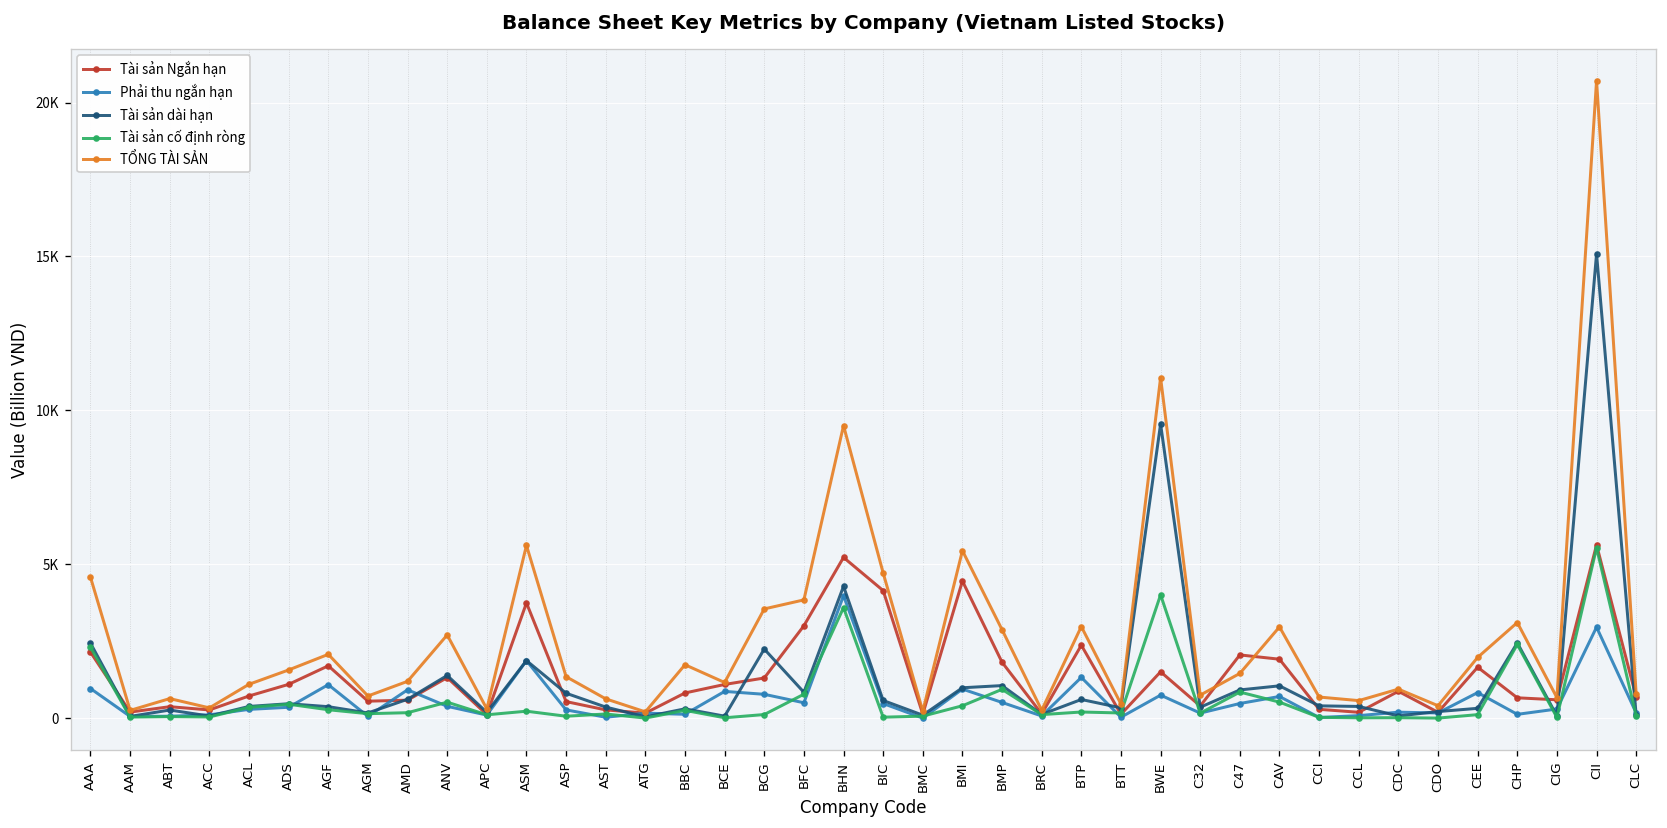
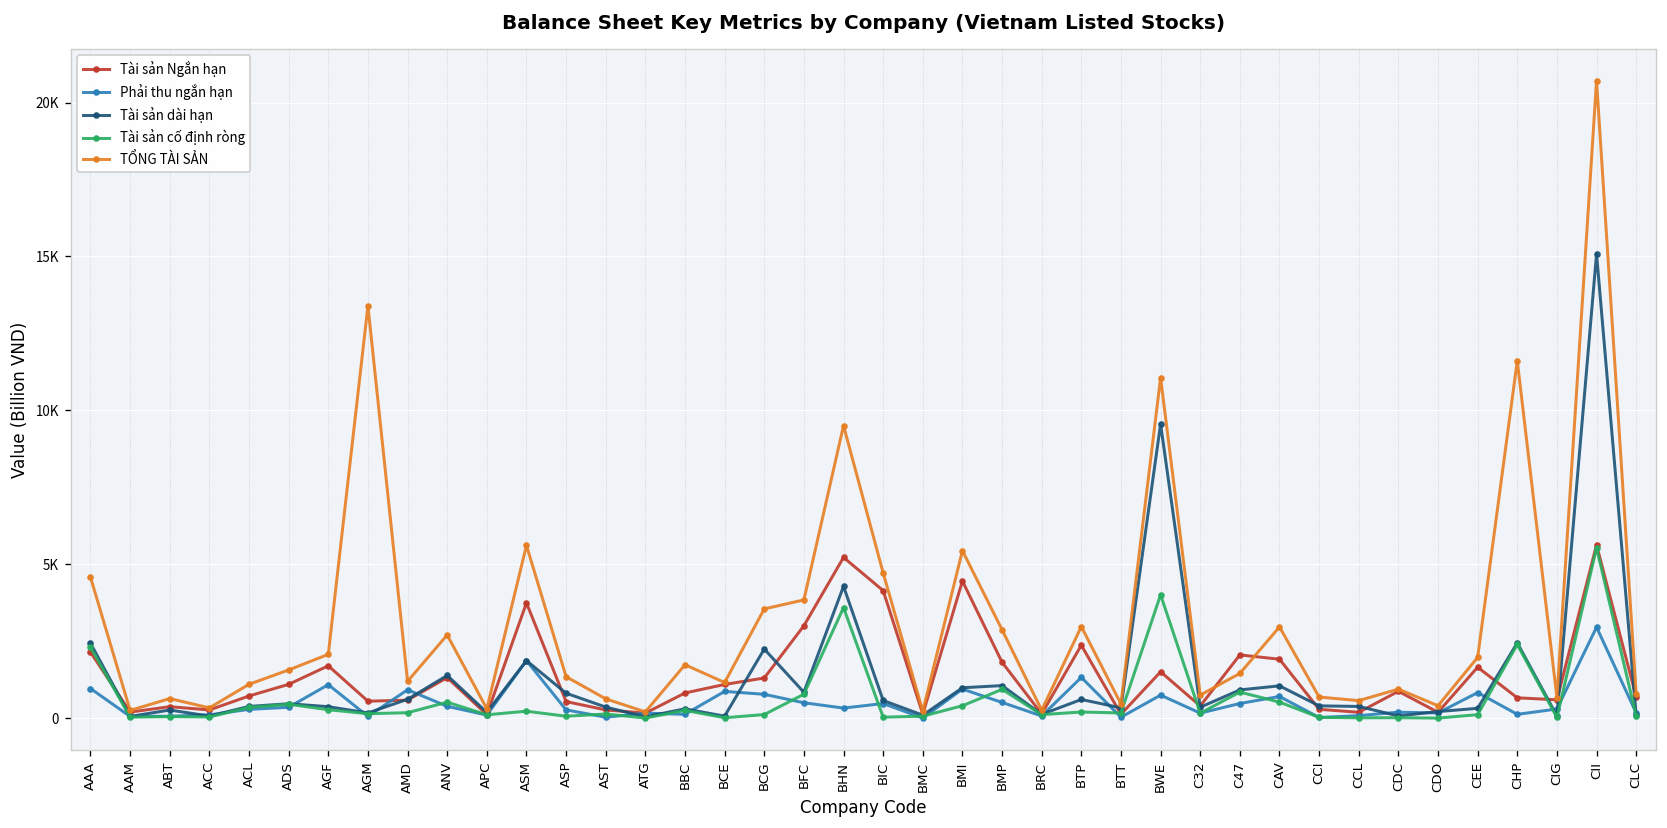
  {
    "Tài sản Ngắn hạn": {
      "AAA": 2100,
      "ABT": 400,
      "ACL": 700,
      "ADS": 1100,
      "AGF": 1700,
      "AGM": 600,
      "ASM": 3700,
      "ASP": 500,
      "BBC": 800,
      "BCG": 1300,
      "BFC": 3000,
      "BHN": 5200,
      "BIC": 4100,
      "BMI": 4500,
      "BMP": 1800,
      "BTP": 2400,
      "BWE": 1500,
      "C47": 2100,
      "CAV": 1900,
      "CCI": 300,
      "CCL": 200,
      "CEE": 1700,
      "CHP": 700
    },
    "Phải thu ngắn hạn": {
      "AAA": 1000,
      "AGF": 1100,
      "AMD": 900,
      "ANV": 400,
      "ASP": 300,
      "AST": 0,
      "BBC": 100,
      "BCE": 900,
      "BCG": 800,
      "BFC": 500,
-     "BHN": 4000,
+     "BHN": 300,
      "BIC": 500,
      "BMP": 500,
      "BTP": 1300,
      "BWE": 700,
      "C47": 500,
      "CAV": 700,
      "CDC": 200,
      "CEE": 800,
      "CHP": 100,
      "CIG": 300,
      "CII": 3000
    },
    "Tài sản dài hạn": {
      "AAA": 2400,
      "ABT": 300,
      "ASP": 800,
      "BCG": 2200,
      "BHN": 4300,
      "BIC": 600,
      "BMP": 1100,
      "BTP": 600,
      "BTT": 300,
      "BWE": 9600,
      "CAV": 1000,
      "CCI": 400,
      "CCL": 400,
      "CEE": 300,
      "CII": 15100
    },
    "Tài sản cố định ròng": {
      "AAA": 2300,
      "AMD": 200,
      "ANV": 500,
      "ASM": 200,
      "ASP": 100,
      "AST": 100,
      "BCG": 100,
      "BHN": 3600,
      "BIC": 0,
      "BMI": 400,
      "BMP": 900,
      "BTP": 200,
      "BWE": 4000,
      "CAV": 500,
      "CDO": 0,
      "CEE": 100
    },
    "TỔNG TÀI SẢN": {
      "AAA": 4600,
      "ABT": 600,
      "ACL": 1100,
      "ADS": 1600,
      "AGF": 2100,
-     "AGM": 700,
+     "AGM": 13400,
      "AMD": 1200,
      "ANV": 2700,
      "APC": 300,
      "ASM": 5600,
      "ASP": 1300,
      "AST": 600,
      "BBC": 1700,
      "BCG": 3500,
      "BFC": 3800,
      "BHN": 9500,
      "BIC": 4700,
      "BMI": 5400,
      "BMP": 2900,
      "BRC": 300,
      "BTP": 3000,
      "BTT": 500,
      "BWE": 11100,
      "C32": 700,
      "C47": 1500,
      "CAV": 3000,
      "CCI": 700,
      "CCL": 600,
      "CDO": 400,
      "CEE": 2000,
-     "CHP": 3100,
+     "CHP": 11600,
      "CII": 20700
    }
  }
